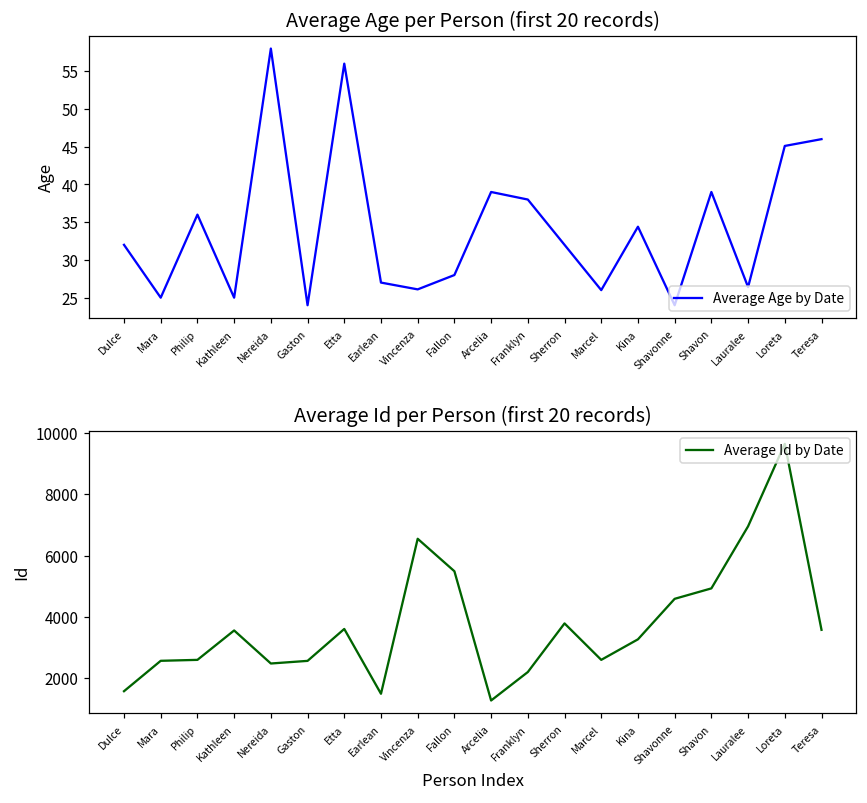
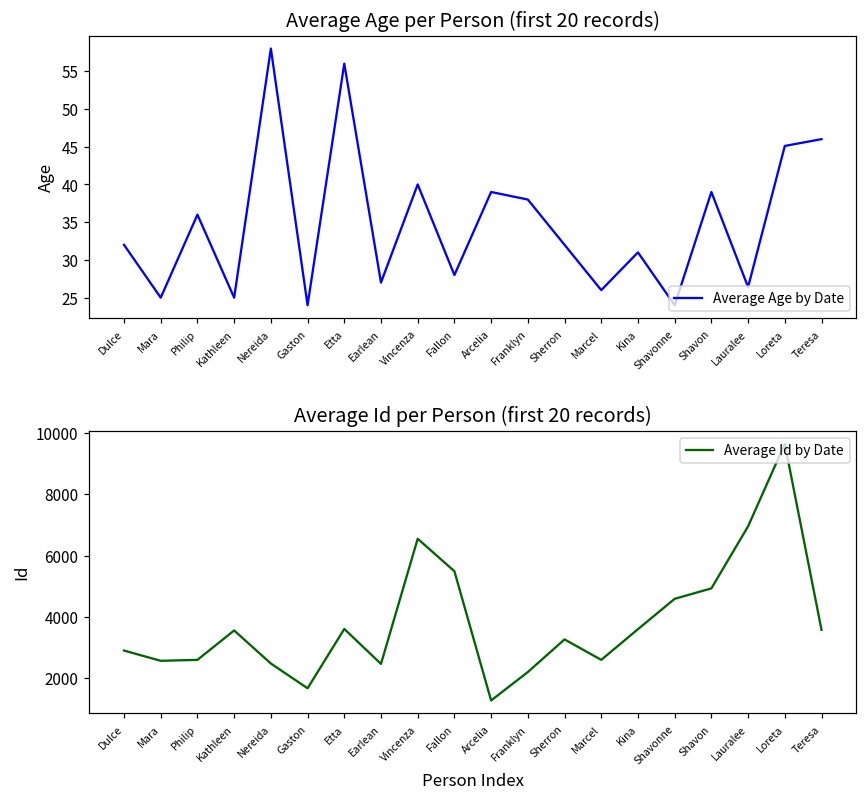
  {
    "Average Age per Person (first 20 records)": {
      "Dulce": 32,
      "Mara": 25,
      "Philip": 36,
      "Kathleen": 25,
      "Nereida": 58,
      "Gaston": 24,
      "Etta": 56,
      "Earlean": 27,
-     "Vincenza": 26,
+     "Vincenza": 40,
      "Fallon": 28,
      "Arcelia": 39,
      "Franklyn": 38,
      "Sherron": 32,
      "Marcel": 26,
-     "Kina": 34,
+     "Kina": 31,
      "Shavon": 39,
      "Loreta": 45,
      "Teresa": 46
    },
    "Average Id per Person (first 20 records)": {
-     "Dulce": 1600,
+     "Dulce": 2900,
      "Mara": 2600,
      "Philip": 2600,
      "Kathleen": 3500,
      "Nereida": 2500,
-     "Gaston": 2600,
+     "Gaston": 1700,
      "Etta": 3600,
-     "Earlean": 1500,
+     "Earlean": 2500,
      "Vincenza": 6500,
      "Fallon": 5500,
      "Arcelia": 1300,
      "Franklyn": 2200,
-     "Sherron": 3800,
+     "Sherron": 3300,
      "Marcel": 2600,
-     "Kina": 3300,
+     "Kina": 3600,
      "Shavonne": 4600,
      "Shavon": 4900,
      "Lauralee": 7000,
      "Teresa": 3600
    }
  }
